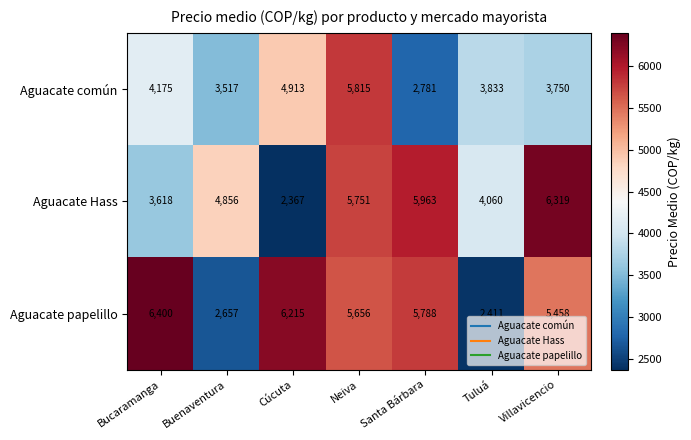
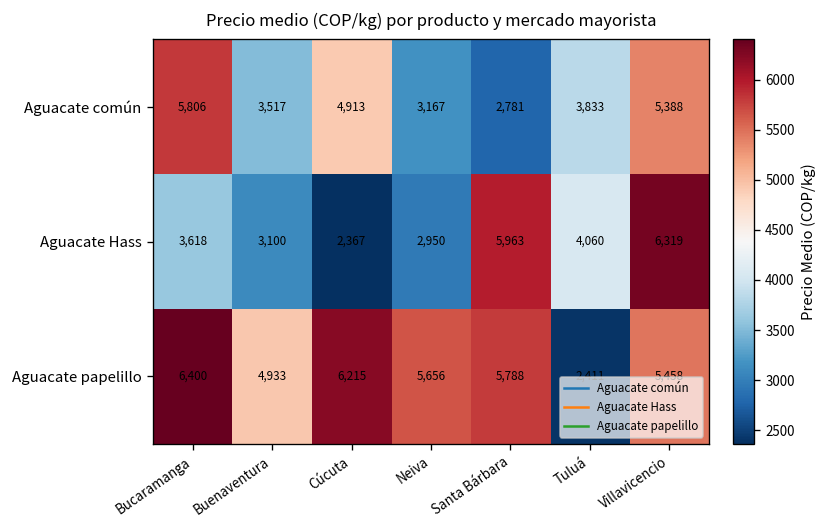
  {
    "Aguacate común": {
-     "Bucaramanga": "4,175",
+     "Bucaramanga": "5,806",
      "Buenaventura": "3,517",
      "Cúcuta": "4,913",
-     "Neiva": "5,815",
+     "Neiva": "3,167",
      "Santa Bárbara": "2,781",
      "Tuluá": "3,833",
-     "Villavicencio": "3,750"
+     "Villavicencio": "5,388"
    },
    "Aguacate Hass": {
      "Bucaramanga": "3,618",
-     "Buenaventura": "4,856",
+     "Buenaventura": "3,100",
      "Cúcuta": "2,367",
-     "Neiva": "5,751",
+     "Neiva": "2,950",
      "Santa Bárbara": "5,963",
      "Tuluá": "4,060",
      "Villavicencio": "6,319"
    },
    "Aguacate papelillo": {
      "Bucaramanga": "6,400",
-     "Buenaventura": "2,657",
+     "Buenaventura": "4,933",
      "Cúcuta": "6,215",
      "Neiva": "5,656",
      "Santa Bárbara": "5,788"
    }
  }
